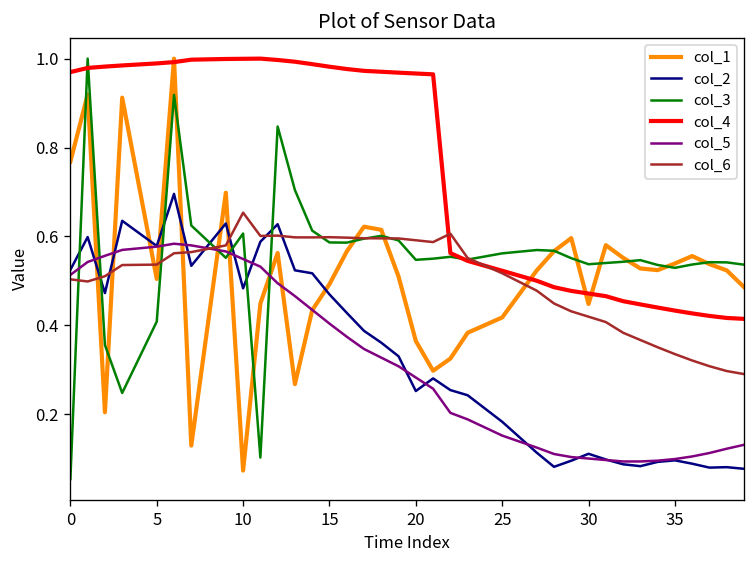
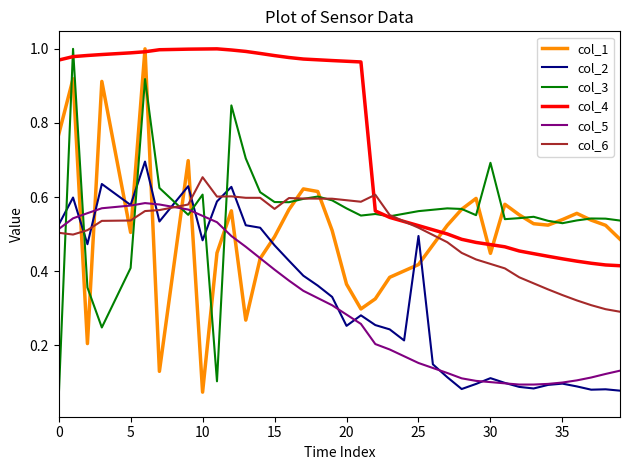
  {
    "col_1": {
      "0": 0.77,
      "5": 0.50,
      "10": 0.07,
      "15": 0.49,
      "20": 0.36,
      "25": 0.42,
      "30": 0.45,
      "35": 0.54
    },
    "col_2": {
      "0": 0.52,
      "10": 0.48,
      "15": 0.47,
      "20": 0.25,
-     "25": 0.18,
+     "25": 0.49,
      "30": 0.11
    },
    "col_3": {
      "0": 0.05,
      "5": 0.41,
      "10": 0.61,
      "15": 0.59,
-     "20": 0.55,
+     "20": 0.57,
      "25": 0.56,
-     "30": 0.54,
+     "30": 0.69,
      "35": 0.53
    },
    "col_4": {
      "0": 0.97,
      "5": 0.99,
      "10": 1.00,
      "15": 0.98,
      "20": 0.97,
      "30": 0.47,
      "35": 0.43
    },
    "col_5": {
      "0": 0.51,
      "10": 0.55,
      "15": 0.40,
      "20": 0.28,
      "25": 0.15,
      "30": 0.10
    },
    "col_6": {
      "0": 0.50,
      "5": 0.54,
      "10": 0.65,
-     "15": 0.60,
+     "15": 0.57,
      "20": 0.59,
      "30": 0.42,
      "35": 0.34
    }
  }
